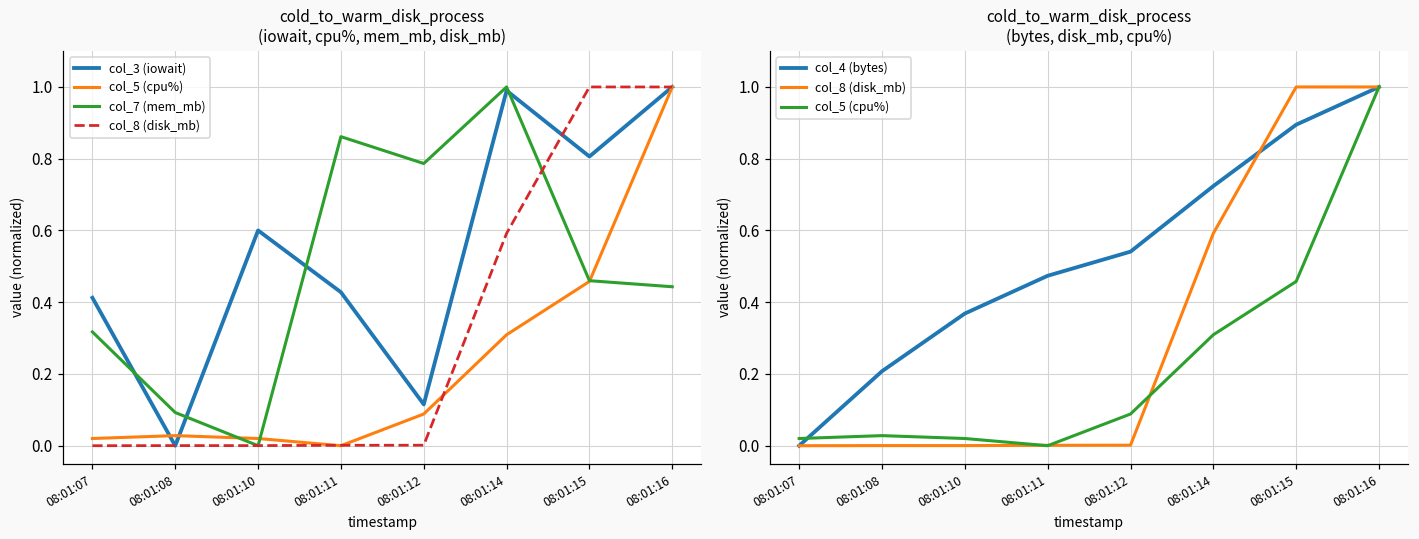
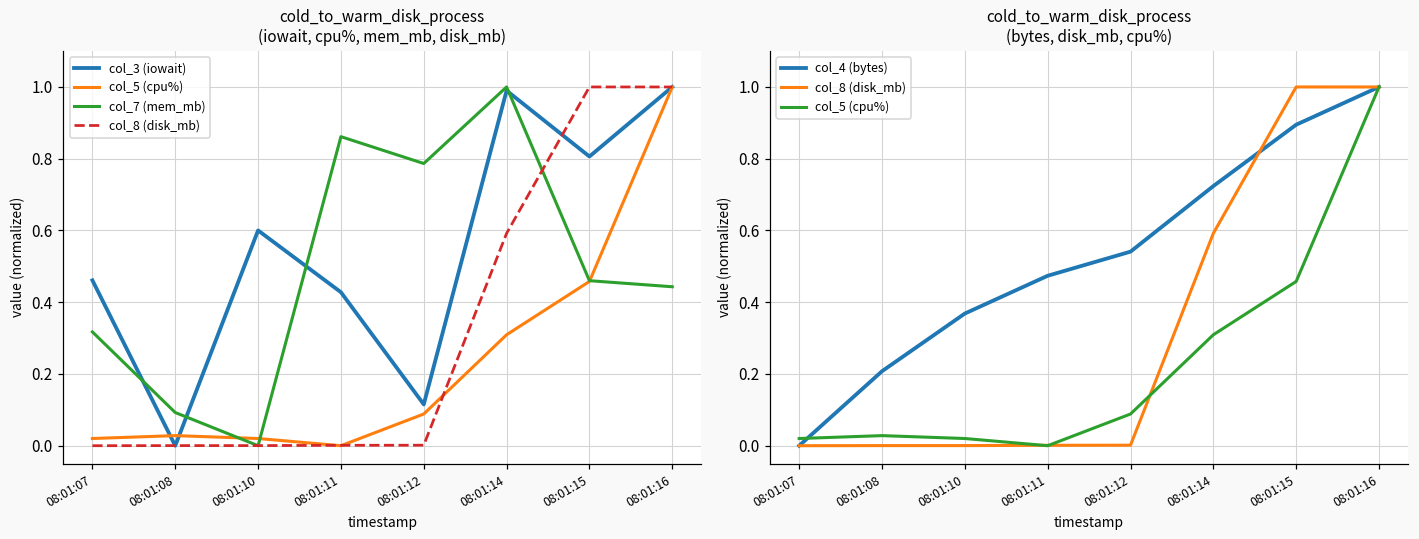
  {
    "cold_to_warm_disk_process (iowait, cpu%, mem_mb, disk_mb)": {
      "col_3 (iowait)": {
-       "08:01:07": 0.41,
+       "08:01:07": 0.46,
        "08:01:10": 0.60,
        "08:01:11": 0.43,
        "08:01:12": 0.12,
        "08:01:14": 0.99,
        "08:01:15": 0.81
      },
      "col_7 (mem_mb)": {
        "08:01:07": 0.32,
        "08:01:08": 0.09,
        "08:01:11": 0.86,
        "08:01:12": 0.79,
        "08:01:14": 1.00,
        "08:01:16": 0.44
      }
    },
    "cold_to_warm_disk_process (bytes, disk_mb, cpu%)": {
      "col_4 (bytes)": {
        "08:01:08": 0.21,
        "08:01:10": 0.37,
        "08:01:11": 0.47,
        "08:01:12": 0.54,
        "08:01:14": 0.72,
        "08:01:15": 0.89
      },
      "col_8 (disk_mb)": {
        "08:01:08": 0.00,
        "08:01:10": 0.00,
        "08:01:12": 0.00,
        "08:01:14": 0.59,
        "08:01:15": 1.00
      },
      "col_5 (cpu%)": {
        "08:01:07": 0.02,
        "08:01:08": 0.03,
        "08:01:10": 0.02,
        "08:01:12": 0.09,
        "08:01:14": 0.31,
        "08:01:15": 0.46
      }
    }
  }
